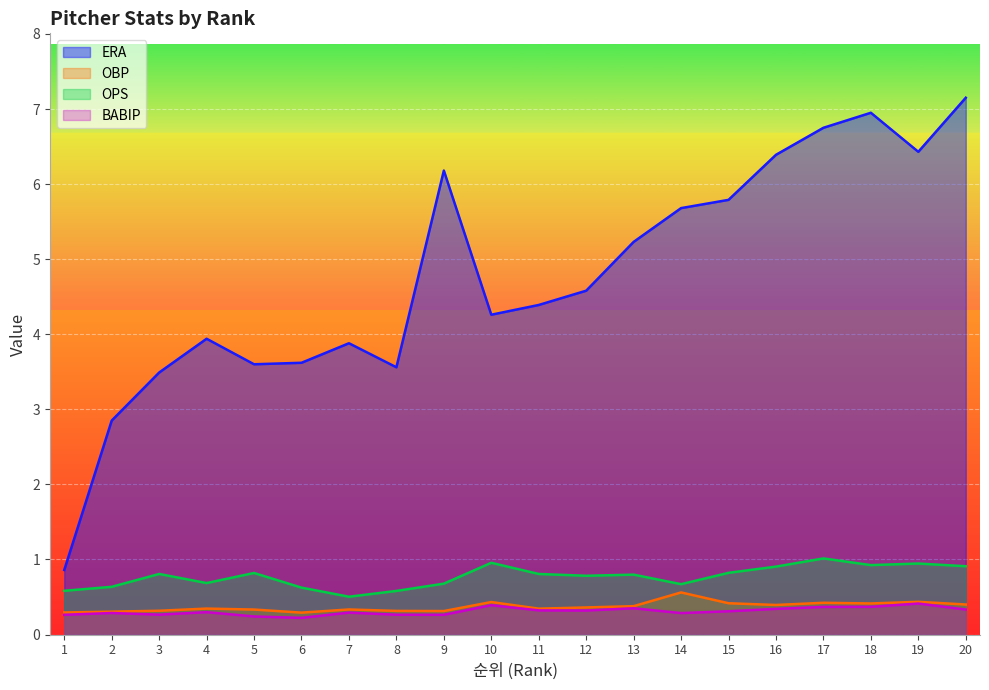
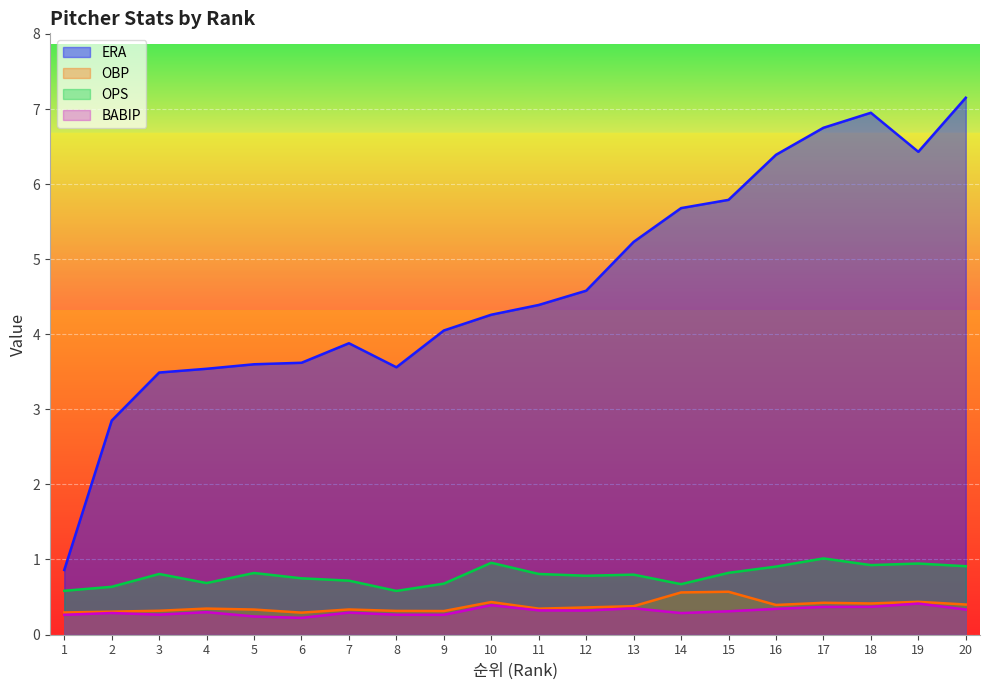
  {
    "ERA": {
      "1": 0.9,
      "2": 2.9,
      "3": 3.5,
-     "4": 3.9,
+     "4": 3.5,
      "5": 3.6,
      "6": 3.6,
      "7": 3.9,
      "8": 3.6,
-     "9": 6.2,
+     "9": 4.1,
      "10": 4.3,
      "11": 4.4,
      "12": 4.6,
      "13": 5.2,
      "14": 5.7,
      "15": 5.8,
      "16": 6.4,
      "17": 6.8,
      "18": 7.0,
      "19": 6.4,
      "20": 7.2
    },
    "OBP": {
      "3": 0.3,
      "4": 0.3,
      "5": 0.3,
      "6": 0.3,
      "7": 0.3,
      "8": 0.3,
      "9": 0.3,
      "10": 0.4,
      "12": 0.4,
      "14": 0.6,
-     "15": 0.4,
+     "15": 0.6,
      "16": 0.4,
      "17": 0.4,
      "18": 0.4,
      "20": 0.4
    },
    "OPS": {
      "1": 0.6,
      "2": 0.6,
      "3": 0.8,
      "4": 0.7,
      "5": 0.8,
-     "6": 0.6,
-     "7": 0.5,
+     "6": 0.7,
+     "7": 0.7,
      "8": 0.6,
      "9": 0.7,
      "10": 1.0,
      "11": 0.8,
      "12": 0.8,
      "13": 0.8,
      "14": 0.7,
      "15": 0.8,
      "16": 0.9,
      "17": 1.0,
      "18": 0.9,
      "19": 0.9,
      "20": 0.9
    },
    "BABIP": {
      "3": 0.3,
      "4": 0.3,
      "5": 0.2,
      "6": 0.2,
      "7": 0.3,
      "8": 0.3,
      "9": 0.3,
      "10": 0.4,
      "12": 0.3,
      "14": 0.3,
      "15": 0.3,
      "16": 0.3,
      "17": 0.4,
      "18": 0.4,
      "20": 0.3
    }
  }
